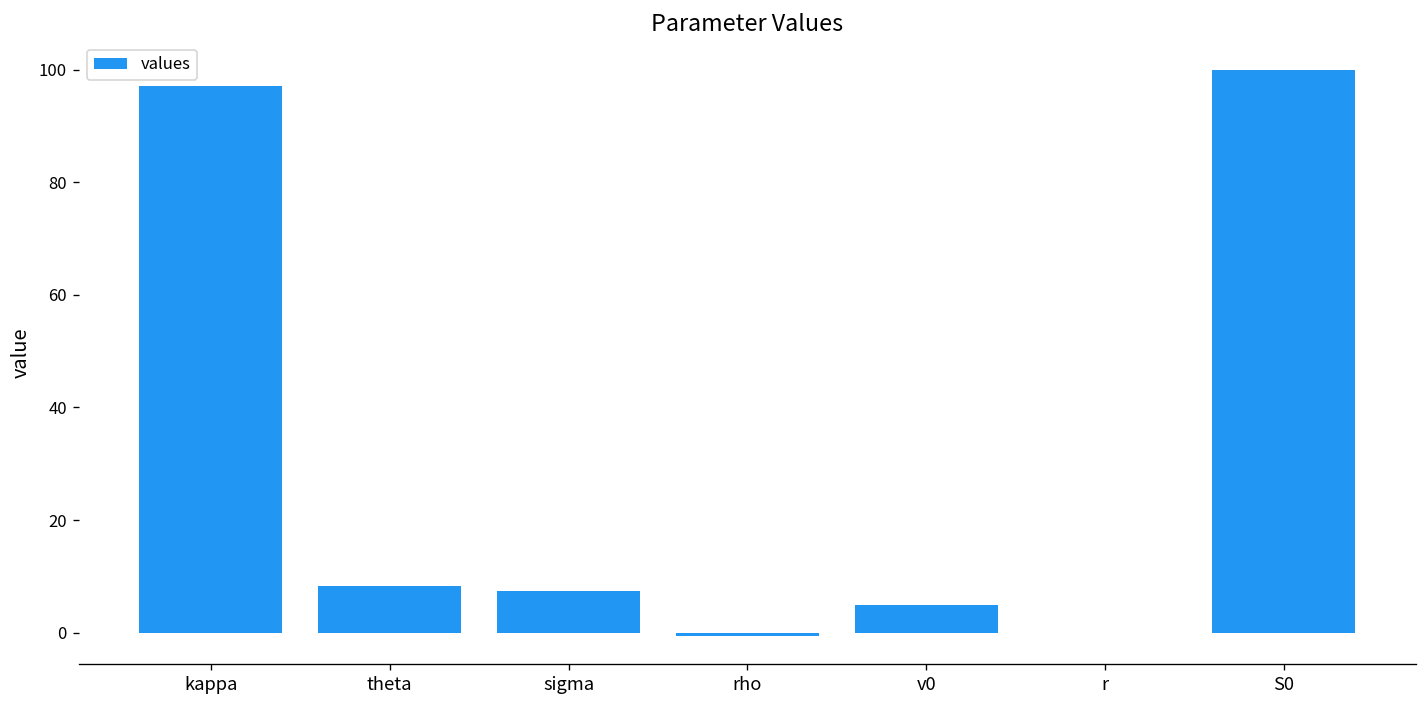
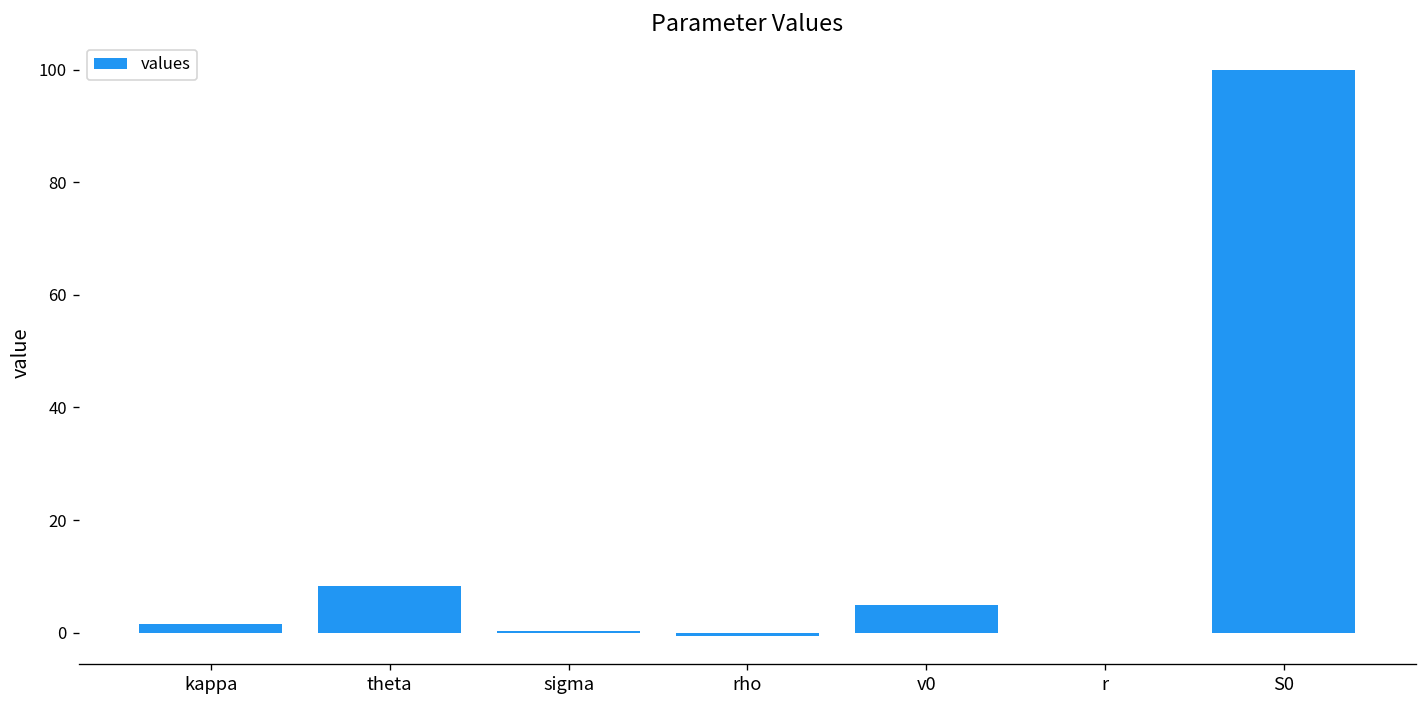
  {
-   "kappa": 97,
+   "kappa": 2,
    "theta": 8,
-   "sigma": 8,
+   "sigma": 0,
    "v0": 5,
    "S0": 100
  }
